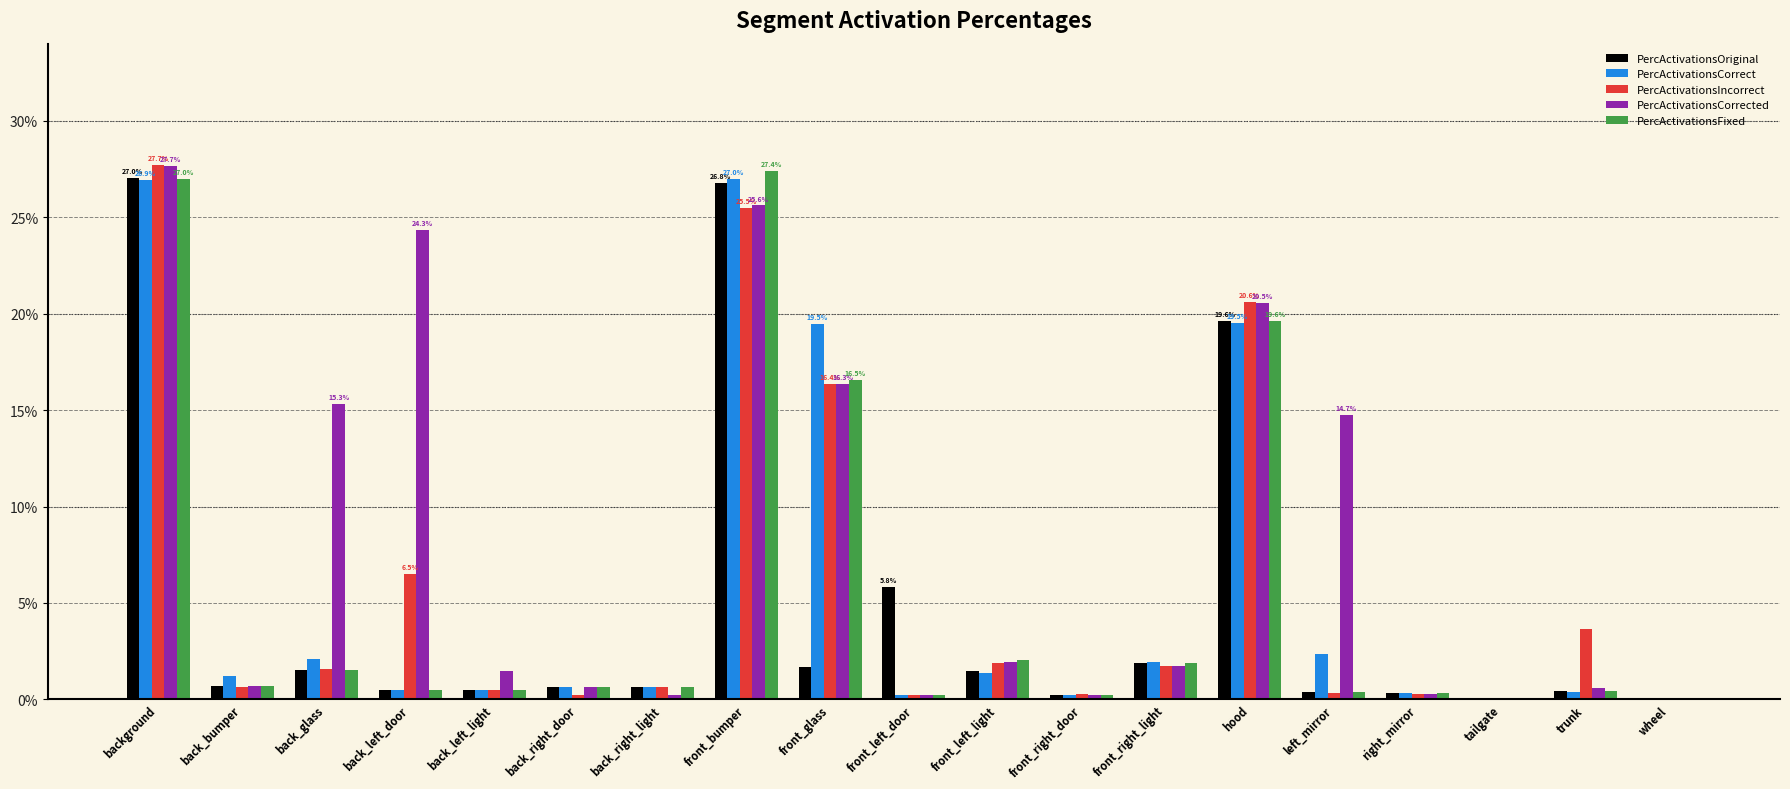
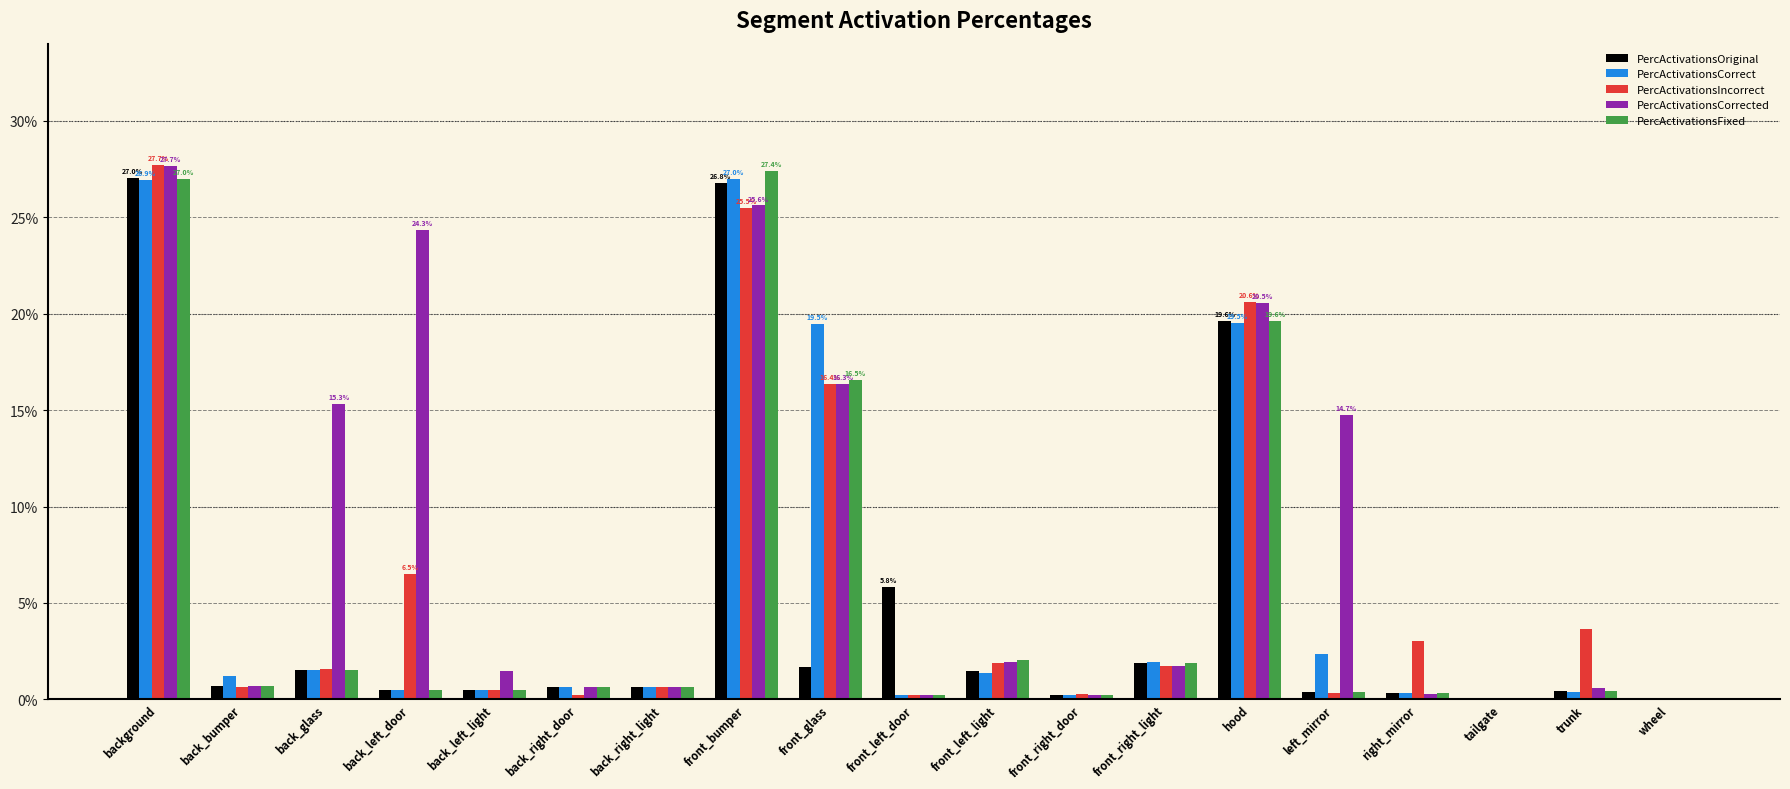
  {
    "PercActivationsOriginal": {
      "front_left_door": "5.8%"
    },
    "PercActivationsCorrect": {
      "back_bumper": "1.2%",
-     "back_glass": "2.1%",
+     "back_glass": "1.5%",
      "back_left_door": "0.5%",
      "back_left_light": "0.5%",
      "back_right_door": "0.6%",
      "back_right_light": "0.7%",
      "front_left_door": "0.2%",
      "front_left_light": "1.4%",
      "front_right_door": "0.2%",
      "front_right_light": "1.9%",
      "left_mirror": "2.3%",
      "right_mirror": "0.3%",
      "trunk": "0.4%"
    },
    "PercActivationsIncorrect": {
      "back_bumper": "0.7%",
      "back_glass": "1.6%",
      "back_left_light": "0.5%",
      "back_right_door": "0.2%",
      "back_right_light": "0.6%",
      "front_left_door": "0.2%",
      "front_left_light": "1.9%",
      "front_right_door": "0.3%",
      "front_right_light": "1.7%",
      "left_mirror": "0.3%",
-     "right_mirror": "0.3%",
+     "right_mirror": "3.0%",
      "trunk": "3.6%"
    },
    "PercActivationsCorrected": {
      "back_bumper": "0.7%",
      "back_left_light": "1.5%",
      "back_right_door": "0.6%",
-     "back_right_light": "0.2%",
+     "back_right_light": "0.6%",
      "front_left_door": "0.2%",
      "front_left_light": "1.9%",
      "front_right_door": "0.2%",
      "front_right_light": "1.7%",
      "right_mirror": "0.3%",
      "trunk": "0.6%"
    },
    "PercActivationsFixed": {
      "background": "27.0%",
      "front_bumper": "27.4%",
      "hood": "19.6%"
    }
  }
